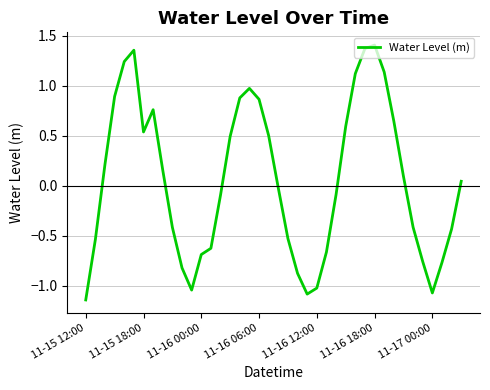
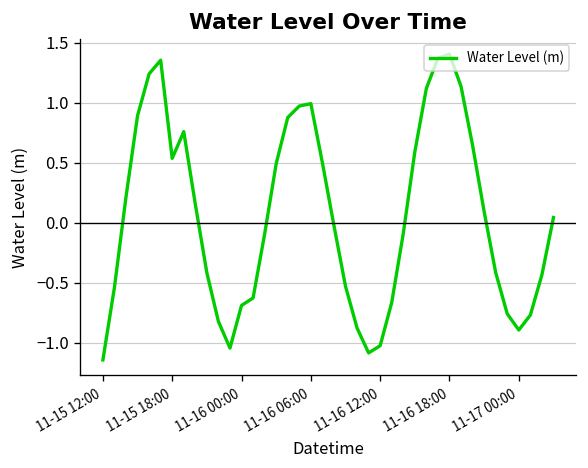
  {
    "11-15 12:00": -1.14,
    "11-15 18:00": 0.54,
    "11-16 00:00": -0.69,
-   "11-16 06:00": 0.86,
+   "11-16 06:00": 0.99,
    "11-16 12:00": -1.02,
-   "11-17 00:00": -1.07
+   "11-17 00:00": -0.89
  }
